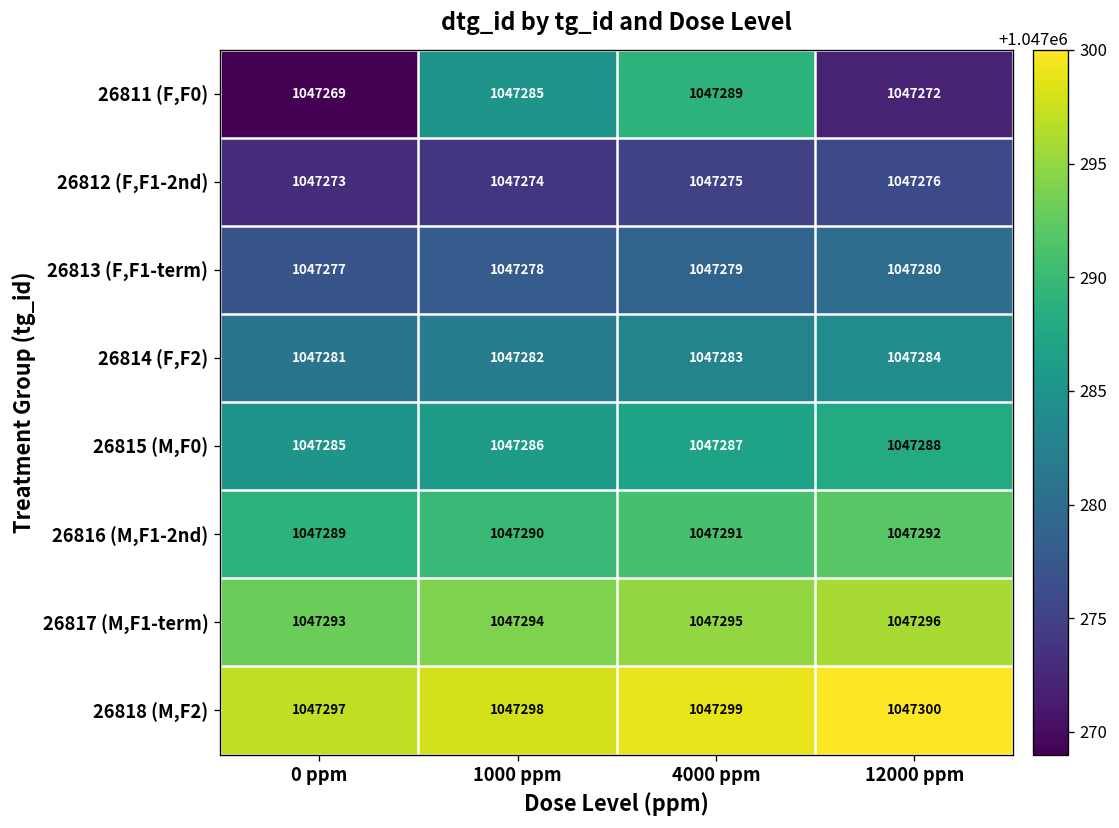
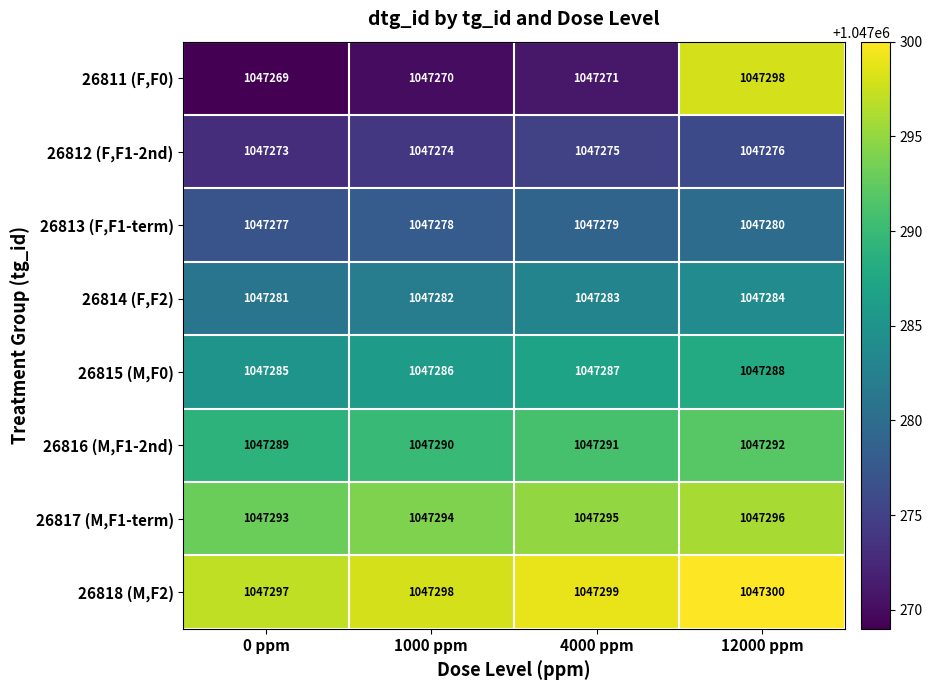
  {
    "26811 (F,F0)": {
      "0 ppm": 1047269,
-     "1000 ppm": 1047285,
-     "4000 ppm": 1047289,
-     "12000 ppm": 1047272
+     "1000 ppm": 1047270,
+     "4000 ppm": 1047271,
+     "12000 ppm": 1047298
    },
    "26812 (F,F1-2nd)": {
      "0 ppm": 1047273,
      "1000 ppm": 1047274,
      "4000 ppm": 1047275,
      "12000 ppm": 1047276
    },
    "26813 (F,F1-term)": {
      "0 ppm": 1047277,
      "1000 ppm": 1047278,
      "4000 ppm": 1047279,
      "12000 ppm": 1047280
    },
    "26814 (F,F2)": {
      "0 ppm": 1047281,
      "1000 ppm": 1047282,
      "4000 ppm": 1047283,
      "12000 ppm": 1047284
    },
    "26815 (M,F0)": {
      "0 ppm": 1047285,
      "1000 ppm": 1047286,
      "4000 ppm": 1047287,
      "12000 ppm": 1047288
    },
    "26816 (M,F1-2nd)": {
      "0 ppm": 1047289,
      "1000 ppm": 1047290,
      "4000 ppm": 1047291,
      "12000 ppm": 1047292
    },
    "26817 (M,F1-term)": {
      "0 ppm": 1047293,
      "1000 ppm": 1047294,
      "4000 ppm": 1047295,
      "12000 ppm": 1047296
    },
    "26818 (M,F2)": {
      "0 ppm": 1047297,
      "1000 ppm": 1047298,
      "4000 ppm": 1047299,
      "12000 ppm": 1047300
    }
  }
